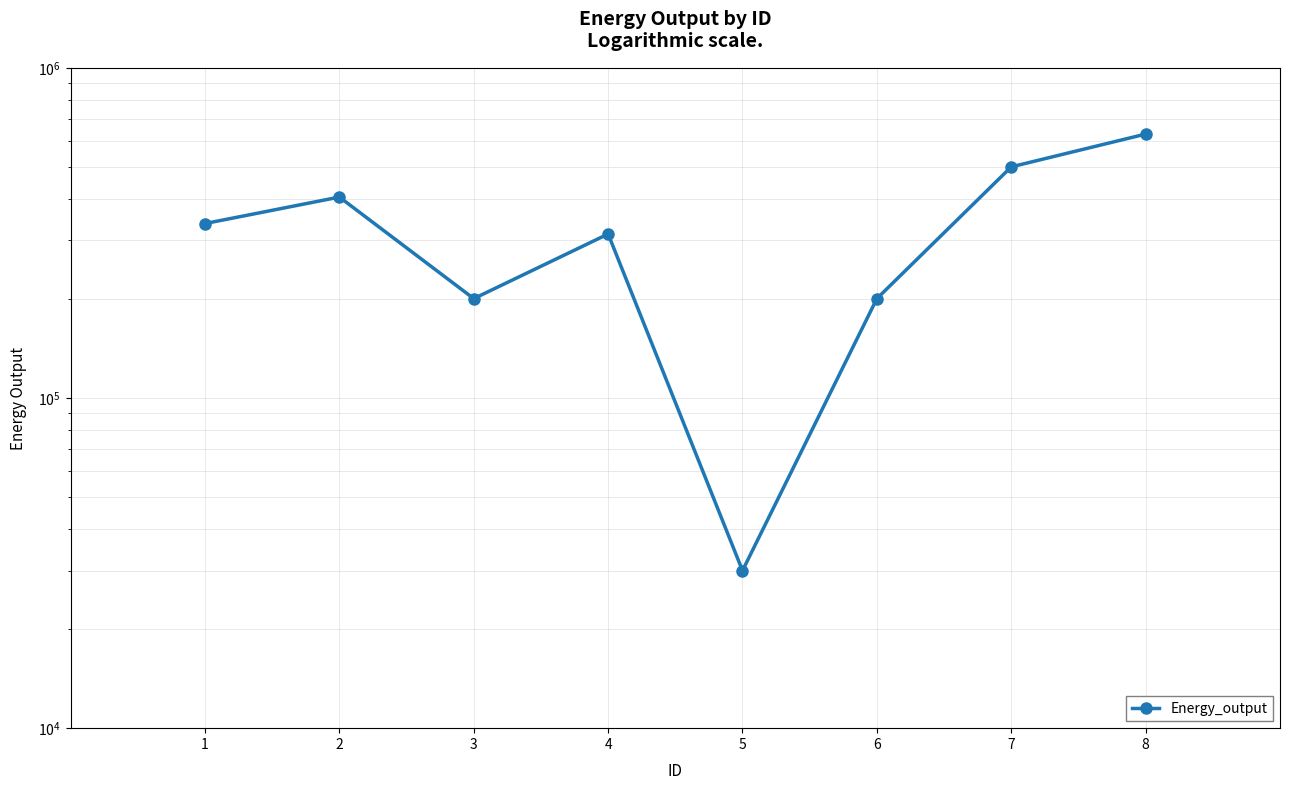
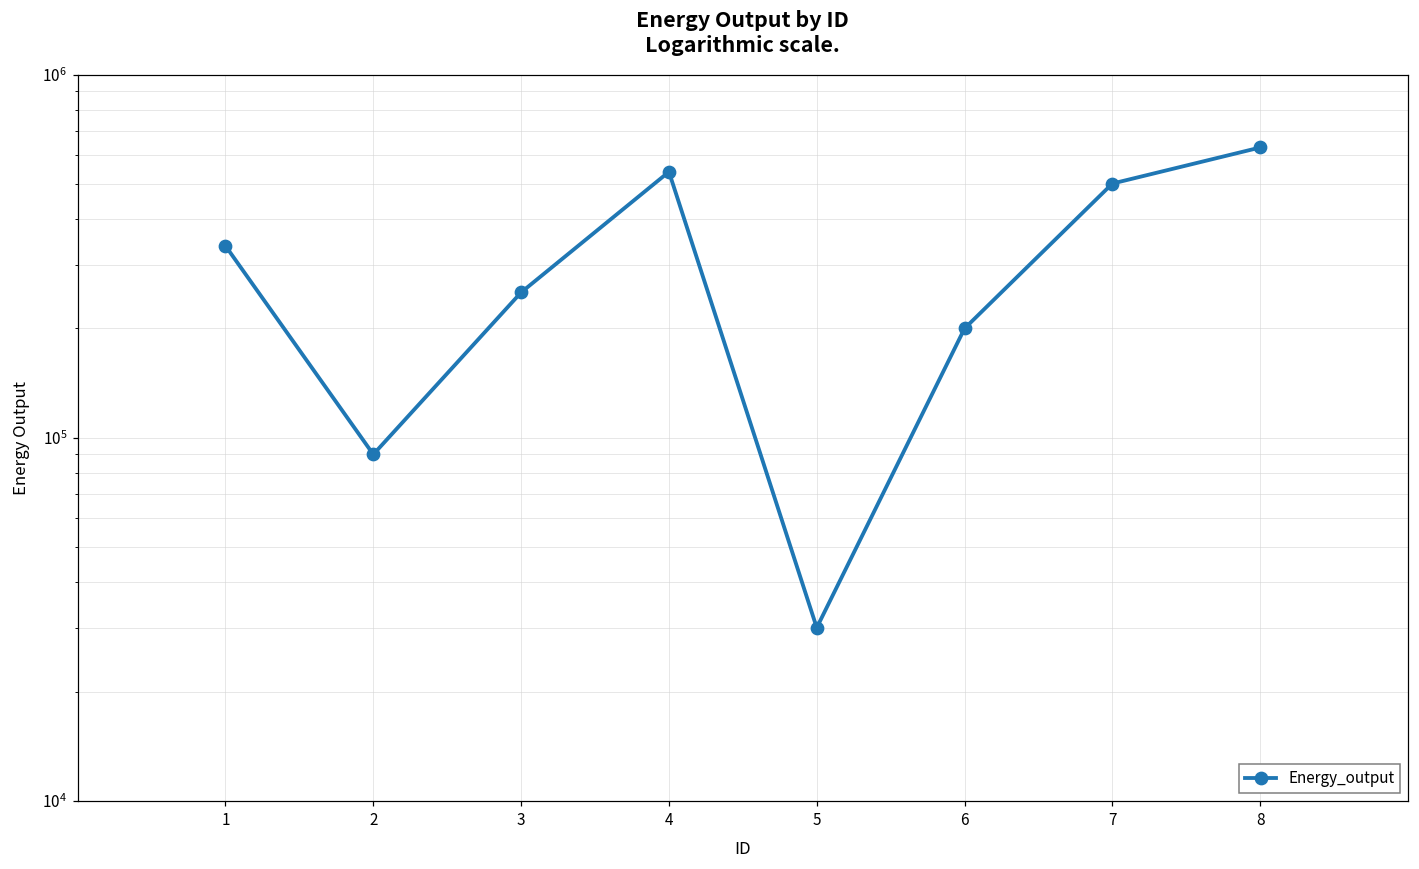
  {
    "1": 340000,
-   "2": 410000,
-   "3": 200000,
-   "4": 310000,
+   "2": 90000,
+   "3": 250000,
+   "4": 540000,
    "5": 30000,
    "6": 200000,
    "7": 500000,
    "8": 630000
  }
